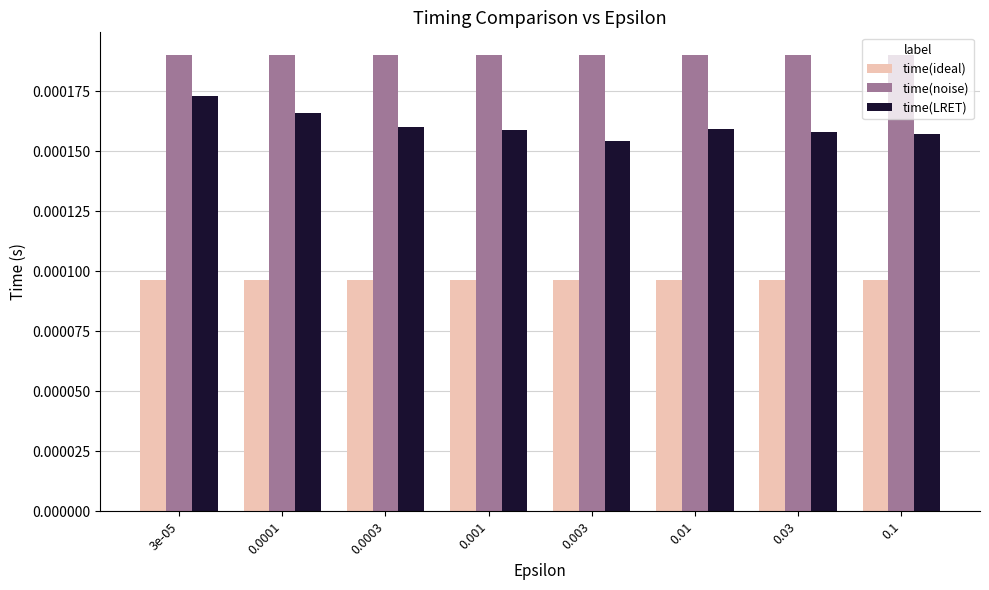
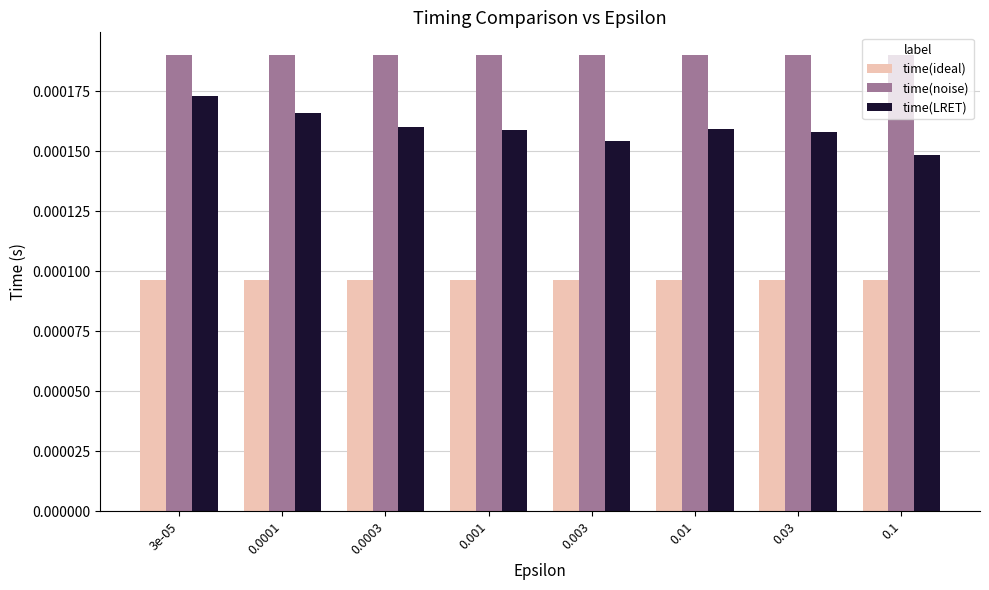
  {
    "time(ideal)": {
      "3e-05": 0.000096,
      "0.0001": 0.000096,
      "0.0003": 0.000096,
      "0.001": 0.000096,
      "0.003": 0.000096,
      "0.01": 0.000096,
      "0.03": 0.000096,
      "0.1": 0.000096
    },
    "time(noise)": {
      "3e-05": 0.000190,
      "0.0001": 0.000190,
      "0.0003": 0.000190,
      "0.001": 0.000190,
      "0.003": 0.000190,
      "0.01": 0.000190,
      "0.03": 0.000190
    },
    "time(LRET)": {
      "3e-05": 0.000173,
      "0.0001": 0.000166,
      "0.0003": 0.000160,
      "0.001": 0.000159,
      "0.003": 0.000154,
      "0.01": 0.000159,
      "0.03": 0.000158,
-     "0.1": 0.000157
+     "0.1": 0.000149
    }
  }
